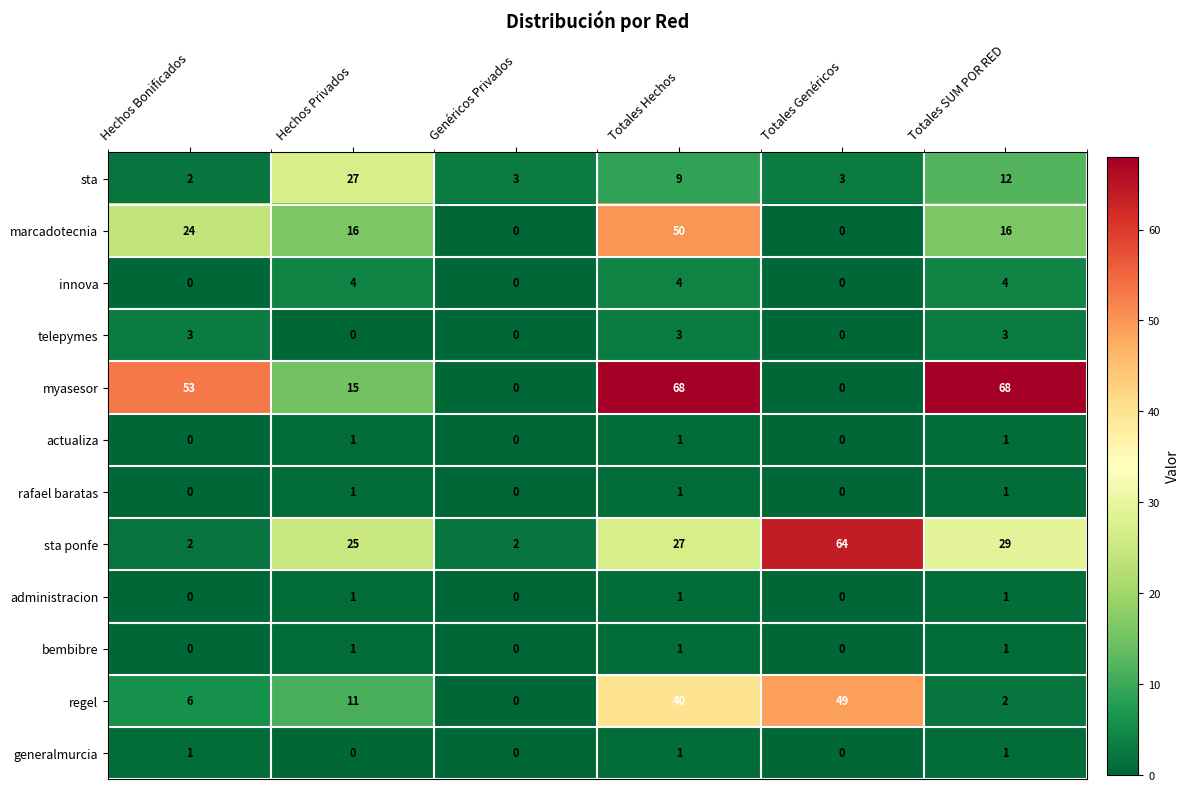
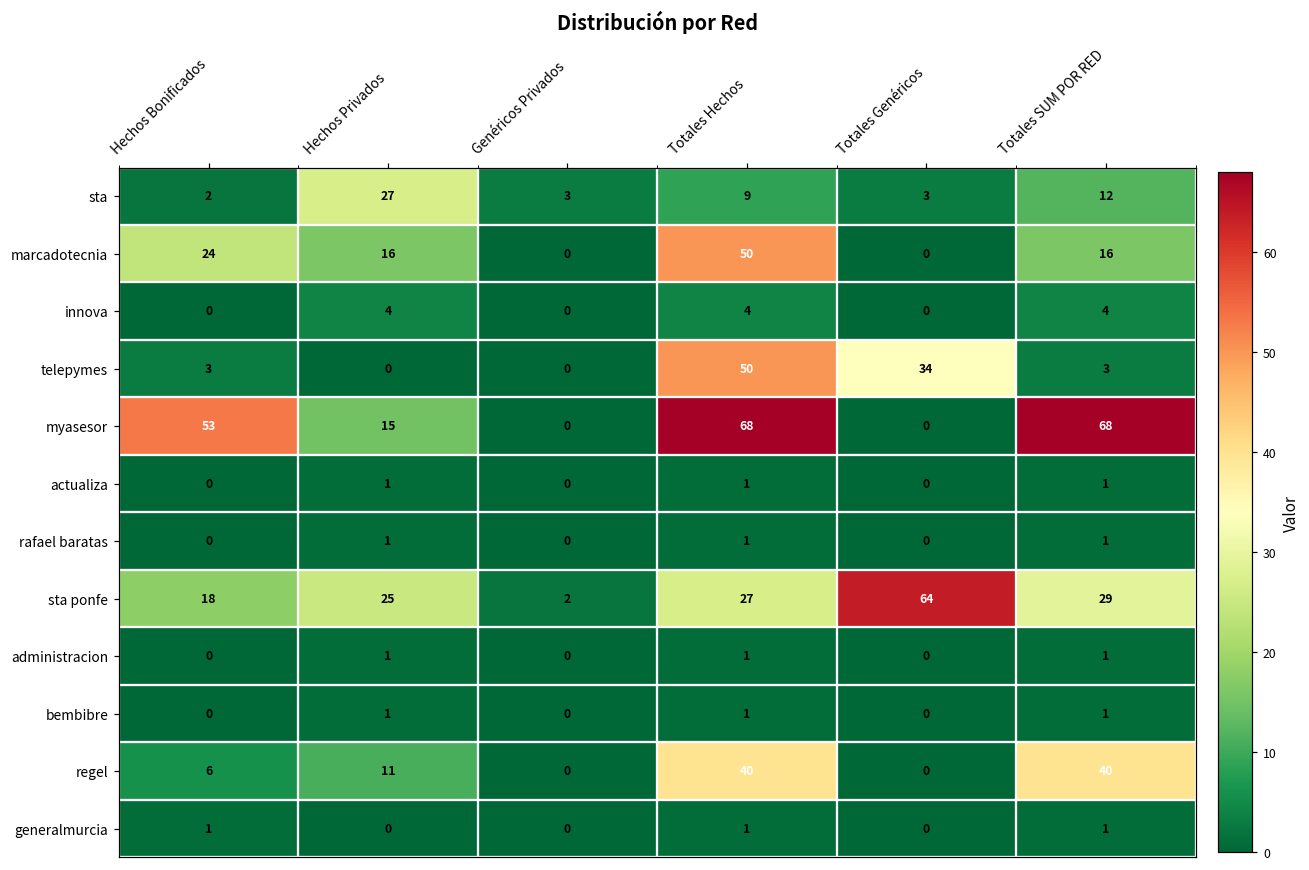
  {
    "sta": {
      "Hechos Bonificados": 2,
      "Hechos Privados": 27,
      "Genéricos Privados": 3,
      "Totales Hechos": 9,
      "Totales Genéricos": 3,
      "Totales SUM POR RED": 12
    },
    "marcadotecnia": {
      "Hechos Bonificados": 24,
      "Hechos Privados": 16,
      "Genéricos Privados": 0,
      "Totales Hechos": 50,
      "Totales Genéricos": 0,
      "Totales SUM POR RED": 16
    },
    "innova": {
      "Hechos Bonificados": 0,
      "Hechos Privados": 4,
      "Genéricos Privados": 0,
      "Totales Hechos": 4,
      "Totales Genéricos": 0,
      "Totales SUM POR RED": 4
    },
    "telepymes": {
      "Hechos Bonificados": 3,
      "Hechos Privados": 0,
      "Genéricos Privados": 0,
-     "Totales Hechos": 3,
-     "Totales Genéricos": 0,
+     "Totales Hechos": 50,
+     "Totales Genéricos": 34,
      "Totales SUM POR RED": 3
    },
    "myasesor": {
      "Hechos Bonificados": 53,
      "Hechos Privados": 15,
      "Genéricos Privados": 0,
      "Totales Hechos": 68,
      "Totales Genéricos": 0,
      "Totales SUM POR RED": 68
    },
    "actualiza": {
      "Hechos Bonificados": 0,
      "Hechos Privados": 1,
      "Genéricos Privados": 0,
      "Totales Hechos": 1,
      "Totales Genéricos": 0,
      "Totales SUM POR RED": 1
    },
    "rafael baratas": {
      "Hechos Bonificados": 0,
      "Hechos Privados": 1,
      "Genéricos Privados": 0,
      "Totales Hechos": 1,
      "Totales Genéricos": 0,
      "Totales SUM POR RED": 1
    },
    "sta ponfe": {
-     "Hechos Bonificados": 2,
+     "Hechos Bonificados": 18,
      "Hechos Privados": 25,
      "Genéricos Privados": 2,
      "Totales Hechos": 27,
      "Totales Genéricos": 64,
      "Totales SUM POR RED": 29
    },
    "administracion": {
      "Hechos Bonificados": 0,
      "Hechos Privados": 1,
      "Genéricos Privados": 0,
      "Totales Hechos": 1,
      "Totales Genéricos": 0,
      "Totales SUM POR RED": 1
    },
    "bembibre": {
      "Hechos Bonificados": 0,
      "Hechos Privados": 1,
      "Genéricos Privados": 0,
      "Totales Hechos": 1,
      "Totales Genéricos": 0,
      "Totales SUM POR RED": 1
    },
    "regel": {
      "Hechos Bonificados": 6,
      "Hechos Privados": 11,
      "Genéricos Privados": 0,
      "Totales Hechos": 40,
-     "Totales Genéricos": 49,
-     "Totales SUM POR RED": 2
+     "Totales Genéricos": 0,
+     "Totales SUM POR RED": 40
    },
    "generalmurcia": {
      "Hechos Bonificados": 1,
      "Hechos Privados": 0,
      "Genéricos Privados": 0,
      "Totales Hechos": 1,
      "Totales Genéricos": 0,
      "Totales SUM POR RED": 1
    }
  }
